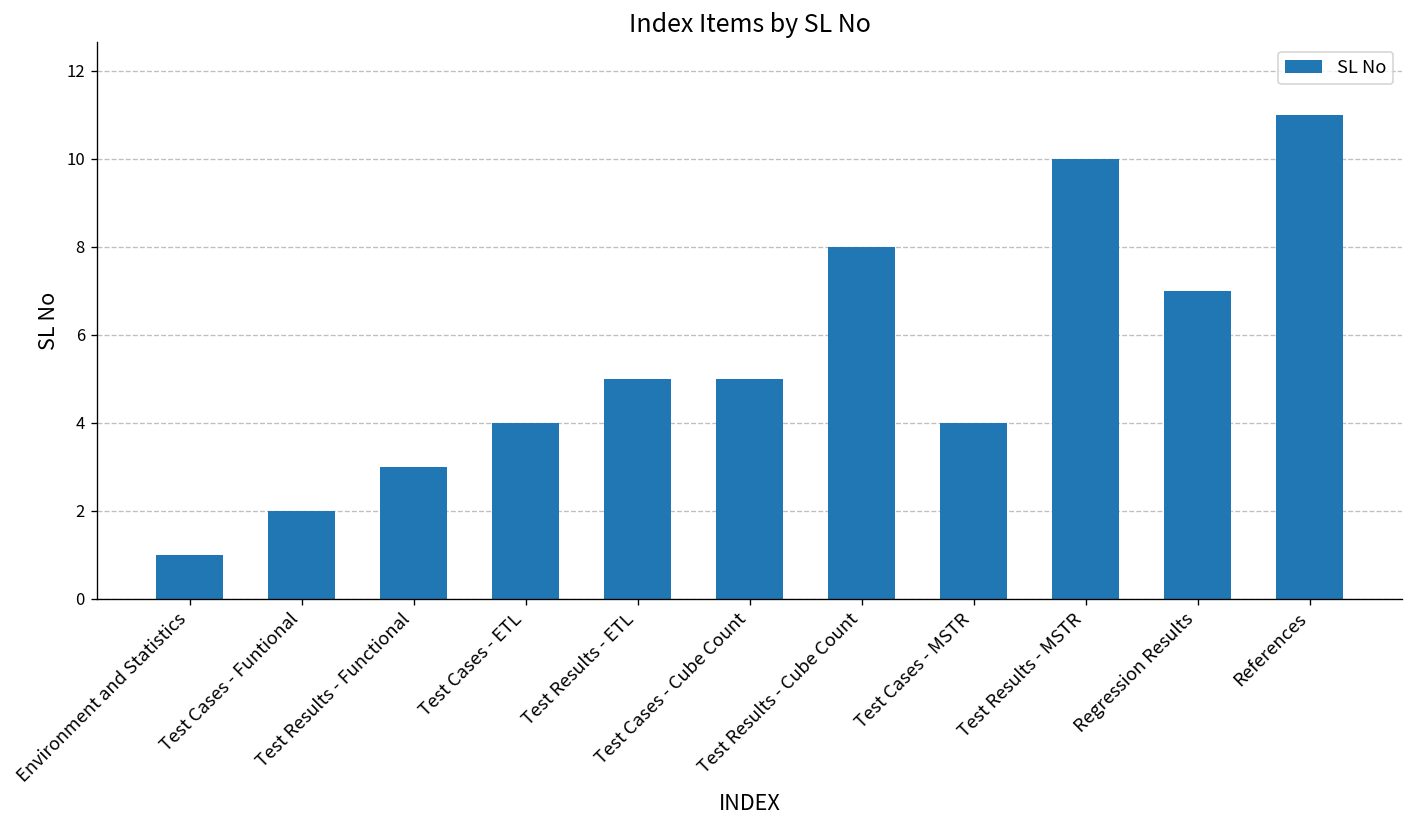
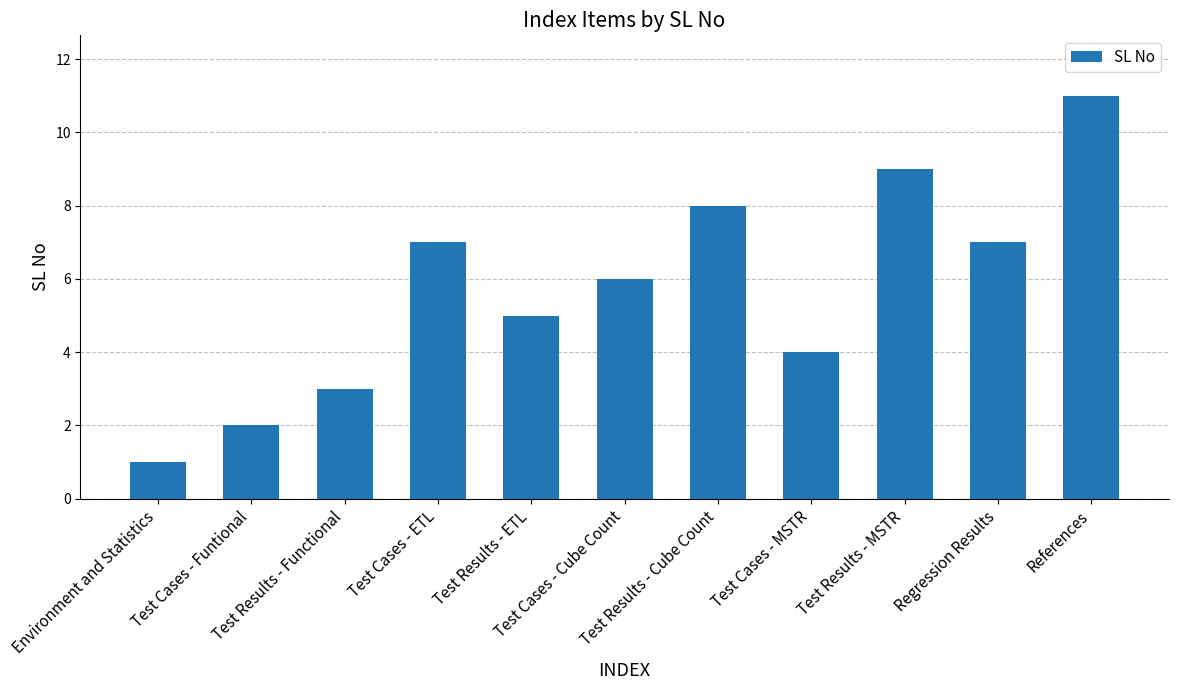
  {
    "Environment and Statistics": 1,
    "Test Cases - Funtional": 2,
    "Test Results - Functional": 3,
-   "Test Cases - ETL": 4,
+   "Test Cases - ETL": 7,
    "Test Results - ETL": 5,
-   "Test Cases - Cube Count": 5,
+   "Test Cases - Cube Count": 6,
    "Test Results - Cube Count": 8,
    "Test Cases - MSTR": 4,
-   "Test Results - MSTR": 10,
+   "Test Results - MSTR": 9,
    "Regression Results": 7,
    "References": 11
  }
